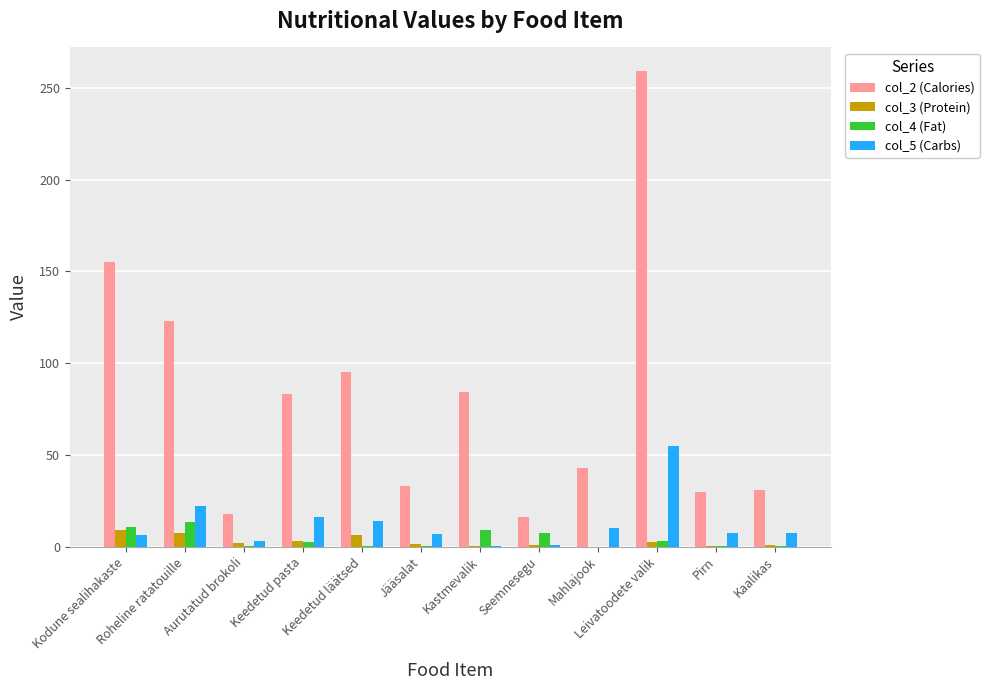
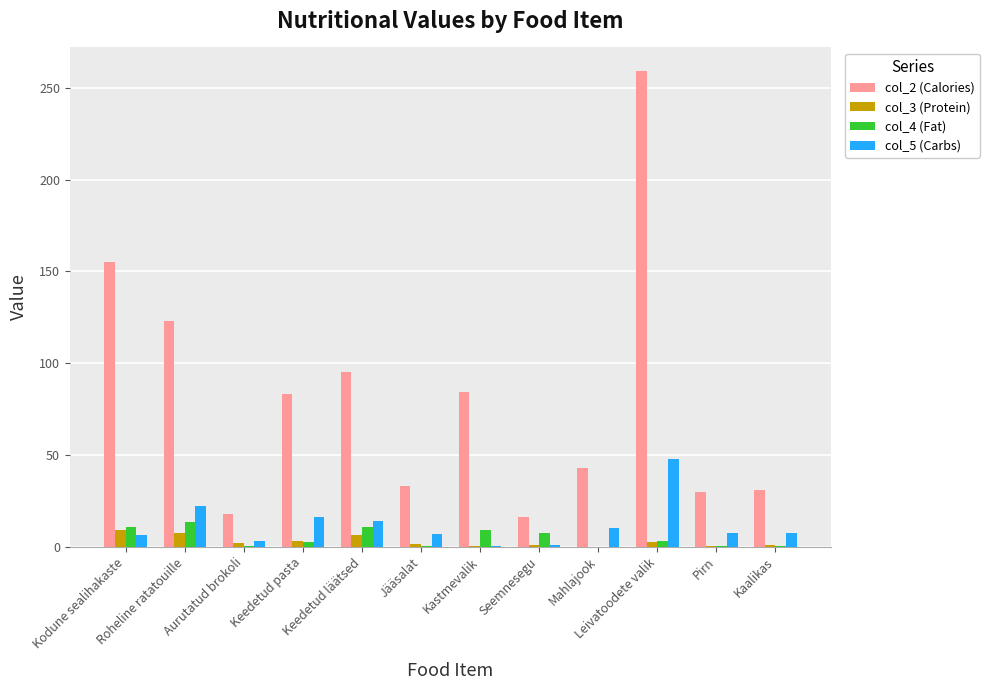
  {
    "col_2 (Calories)": {
      "Kodune sealihakaste": 155,
      "Roheline ratatouille": 123,
      "Aurutatud brokoli": 18,
      "Keedetud pasta": 83,
      "Keedetud läätsed": 95,
      "Jääsalat": 33,
      "Kastmevalik": 84,
      "Seemnesegu": 16,
      "Mahlajook": 43,
      "Leivatoodete valik": 259,
      "Pirn": 30,
      "Kaalikas": 31
    },
    "col_3 (Protein)": {
      "Kodune sealihakaste": 9,
      "Roheline ratatouille": 8,
      "Aurutatud brokoli": 2,
      "Keedetud pasta": 3,
      "Keedetud läätsed": 7,
      "Jääsalat": 1,
      "Leivatoodete valik": 2
    },
    "col_4 (Fat)": {
      "Kodune sealihakaste": 11,
      "Roheline ratatouille": 13,
      "Keedetud pasta": 2,
-     "Keedetud läätsed": 0,
+     "Keedetud läätsed": 11,
      "Kastmevalik": 9,
      "Seemnesegu": 7,
      "Leivatoodete valik": 3
    },
    "col_5 (Carbs)": {
      "Kodune sealihakaste": 7,
      "Roheline ratatouille": 22,
      "Aurutatud brokoli": 3,
      "Keedetud pasta": 16,
      "Keedetud läätsed": 14,
      "Jääsalat": 7,
      "Mahlajook": 10,
-     "Leivatoodete valik": 55,
+     "Leivatoodete valik": 48,
      "Pirn": 7,
      "Kaalikas": 7
    }
  }
